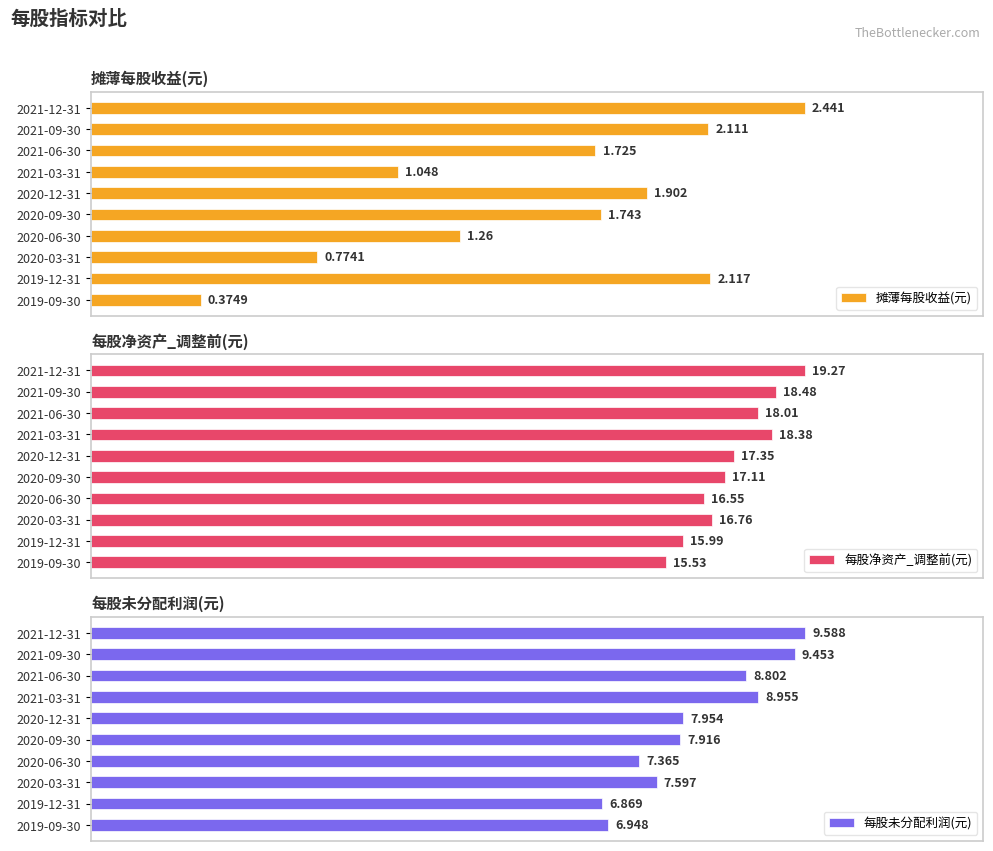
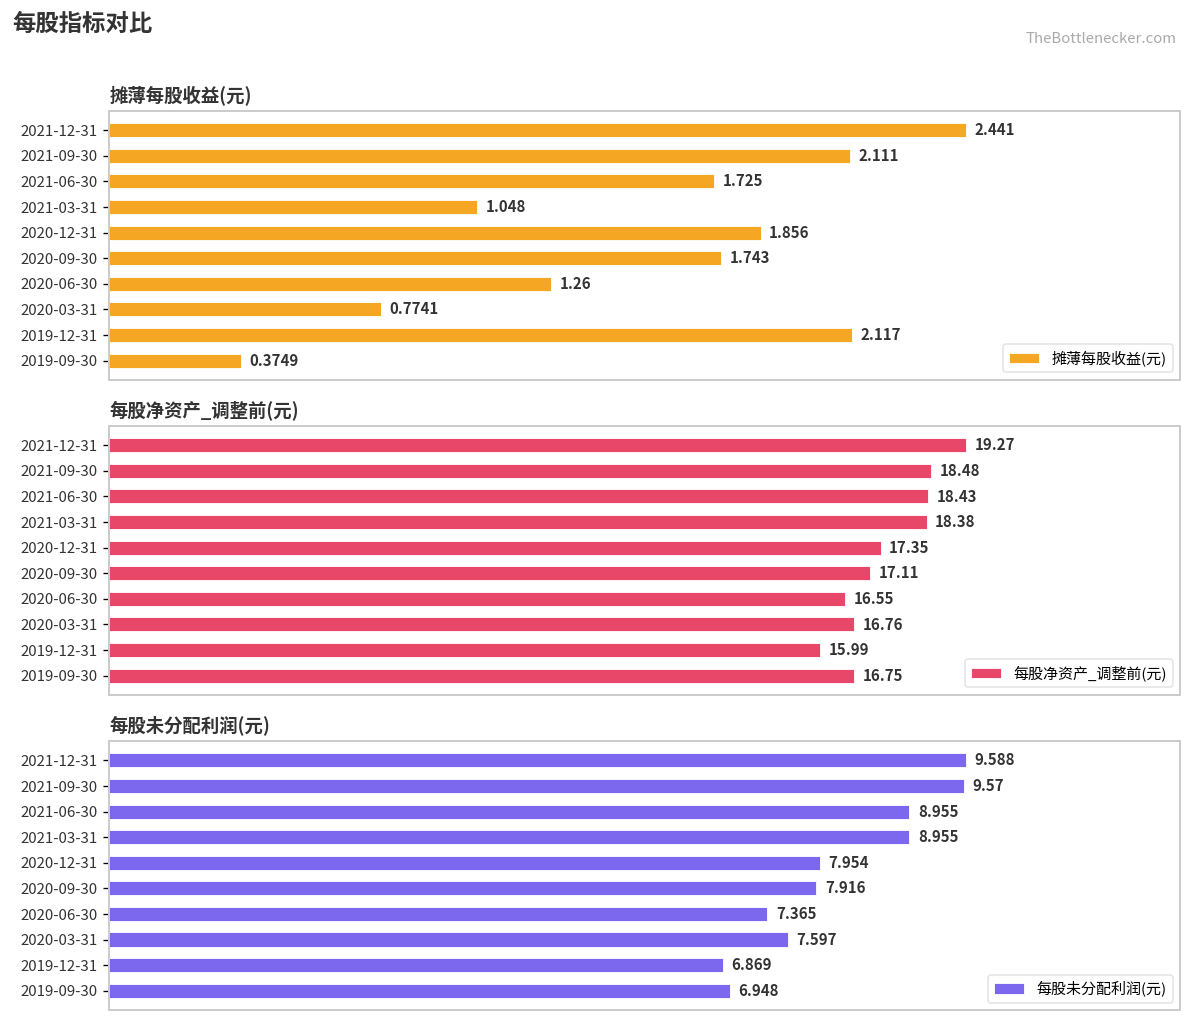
  {
    "摊薄每股收益(元)": {
      "2021-12-31": 2.441,
      "2021-09-30": 2.111,
      "2021-06-30": 1.725,
      "2021-03-31": 1.048,
-     "2020-12-31": 1.902,
+     "2020-12-31": 1.856,
      "2020-09-30": 1.743,
      "2020-06-30": 1.26,
      "2020-03-31": 0.7741,
      "2019-12-31": 2.117,
      "2019-09-30": 0.3749
    },
    "每股净资产_调整前(元)": {
      "2021-12-31": 19.27,
      "2021-09-30": 18.48,
-     "2021-06-30": 18.01,
+     "2021-06-30": 18.43,
      "2021-03-31": 18.38,
      "2020-12-31": 17.35,
      "2020-09-30": 17.11,
      "2020-06-30": 16.55,
      "2020-03-31": 16.76,
      "2019-12-31": 15.99,
-     "2019-09-30": 15.53
+     "2019-09-30": 16.75
    },
    "每股未分配利润(元)": {
      "2021-12-31": 9.588,
-     "2021-09-30": 9.453,
-     "2021-06-30": 8.802,
+     "2021-09-30": 9.57,
+     "2021-06-30": 8.955,
      "2021-03-31": 8.955,
      "2020-12-31": 7.954,
      "2020-09-30": 7.916,
      "2020-06-30": 7.365,
      "2020-03-31": 7.597,
      "2019-12-31": 6.869,
      "2019-09-30": 6.948
    }
  }
